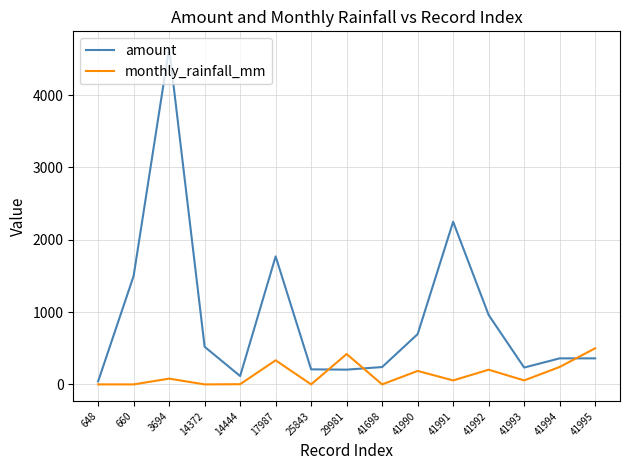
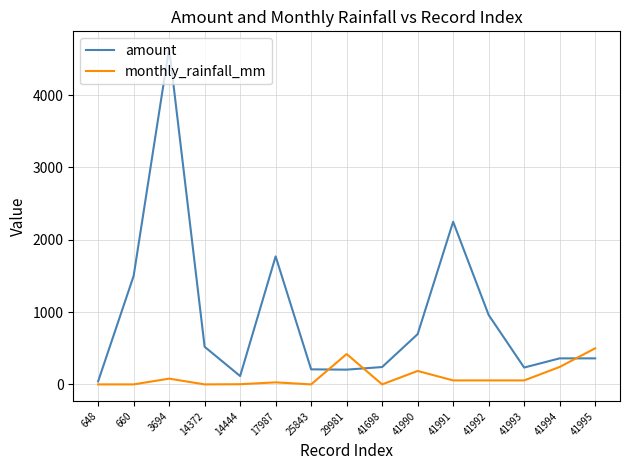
  {
    "amount": {
      "648": 0,
      "660": 1500,
      "14372": 500,
      "14444": 100,
      "17987": 1800,
      "25843": 200,
      "29981": 200,
      "41698": 200,
      "41990": 700,
      "41991": 2200,
      "41992": 1000,
      "41993": 200,
      "41994": 400,
      "41995": 400
    },
    "monthly_rainfall_mm": {
      "648": 0,
      "660": 0,
      "3694": 100,
      "14372": 0,
      "14444": 0,
-     "17987": 300,
+     "17987": 0,
      "25843": 0,
      "29981": 400,
      "41698": 0,
      "41990": 200,
      "41991": 100,
-     "41992": 200,
+     "41992": 100,
      "41993": 100,
      "41994": 200,
      "41995": 500
    }
  }
